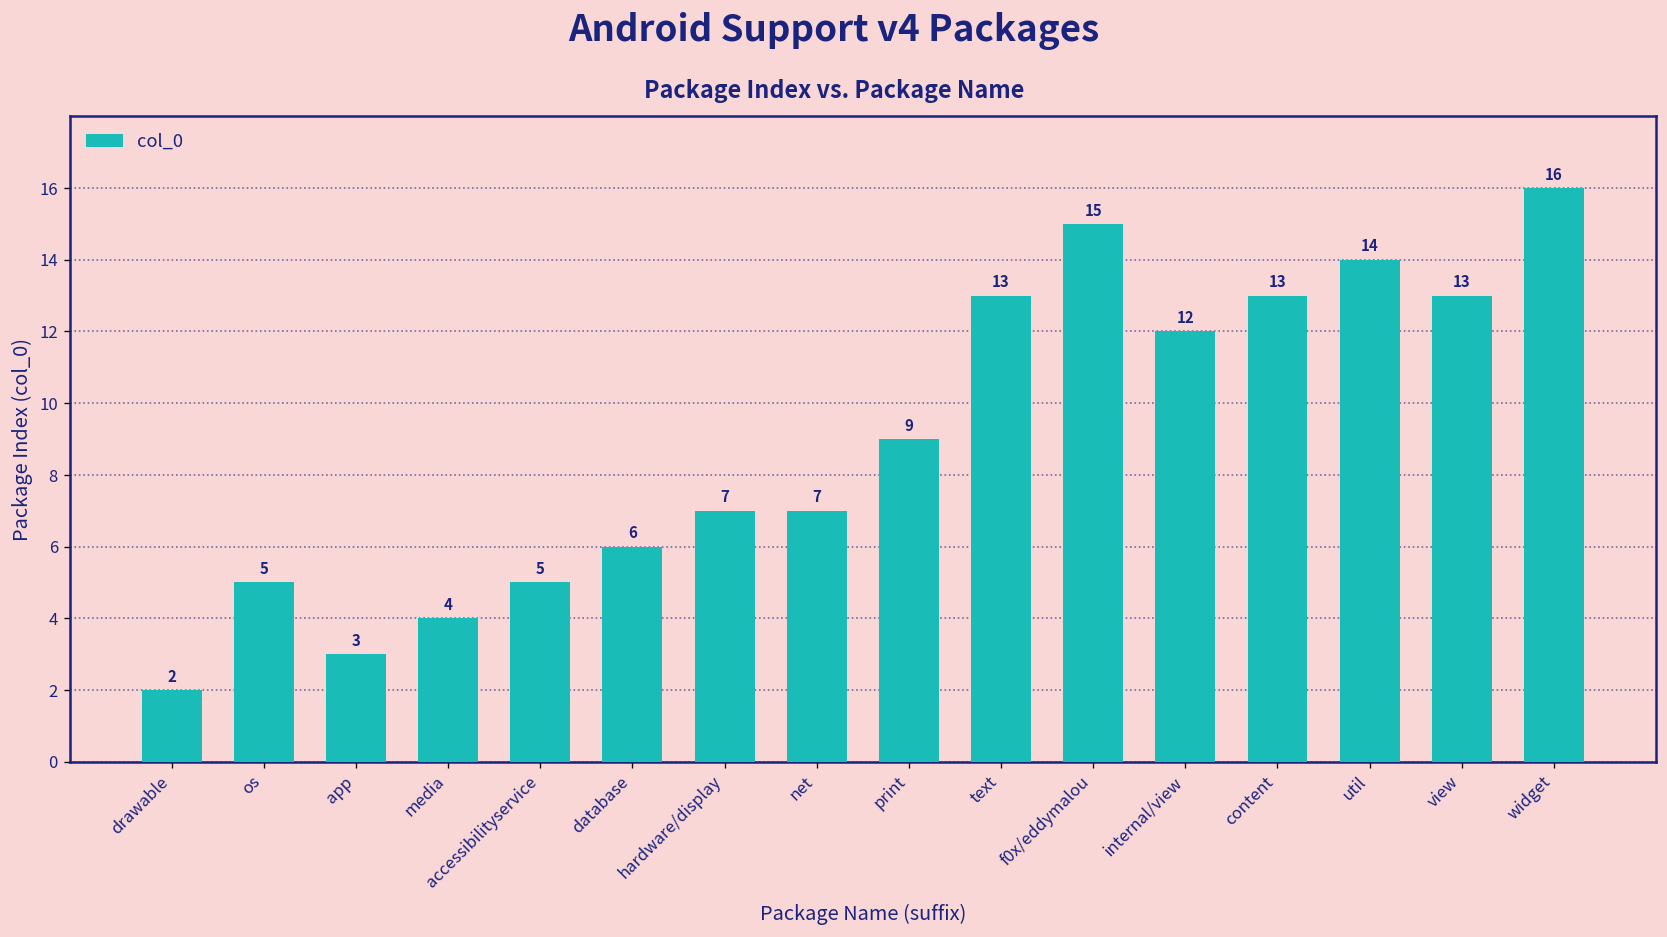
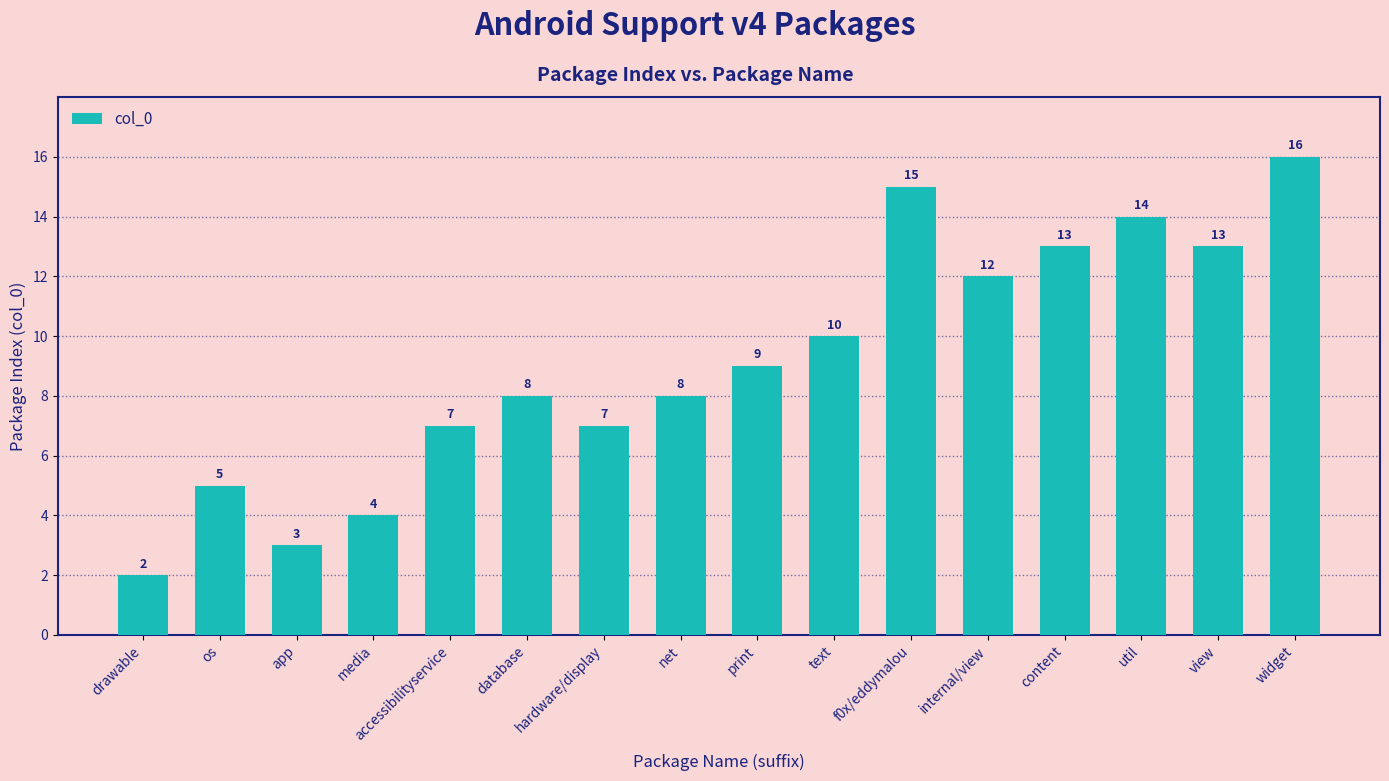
  {
    "drawable": 2,
    "os": 5,
    "app": 3,
    "media": 4,
-   "accessibilityservice": 5,
-   "database": 6,
+   "accessibilityservice": 7,
+   "database": 8,
    "hardware/display": 7,
-   "net": 7,
+   "net": 8,
    "print": 9,
-   "text": 13,
+   "text": 10,
    "f0x/eddymalou": 15,
    "internal/view": 12,
    "content": 13,
    "util": 14,
    "view": 13,
    "widget": 16
  }
